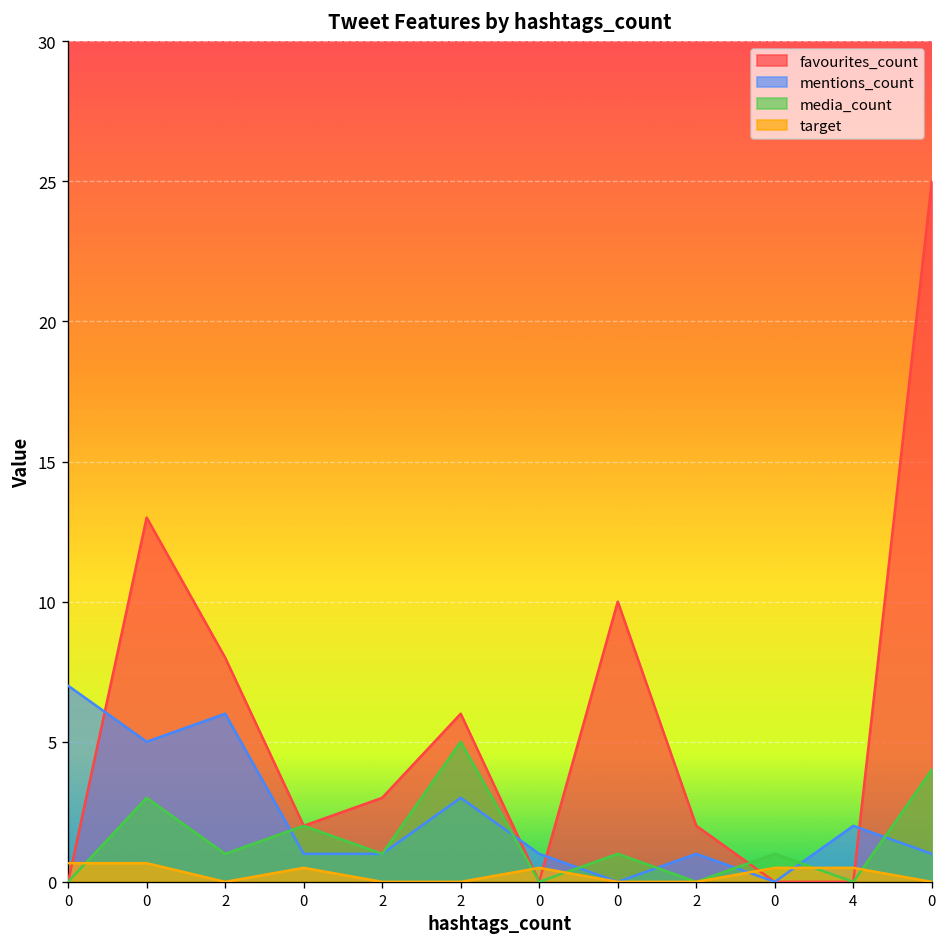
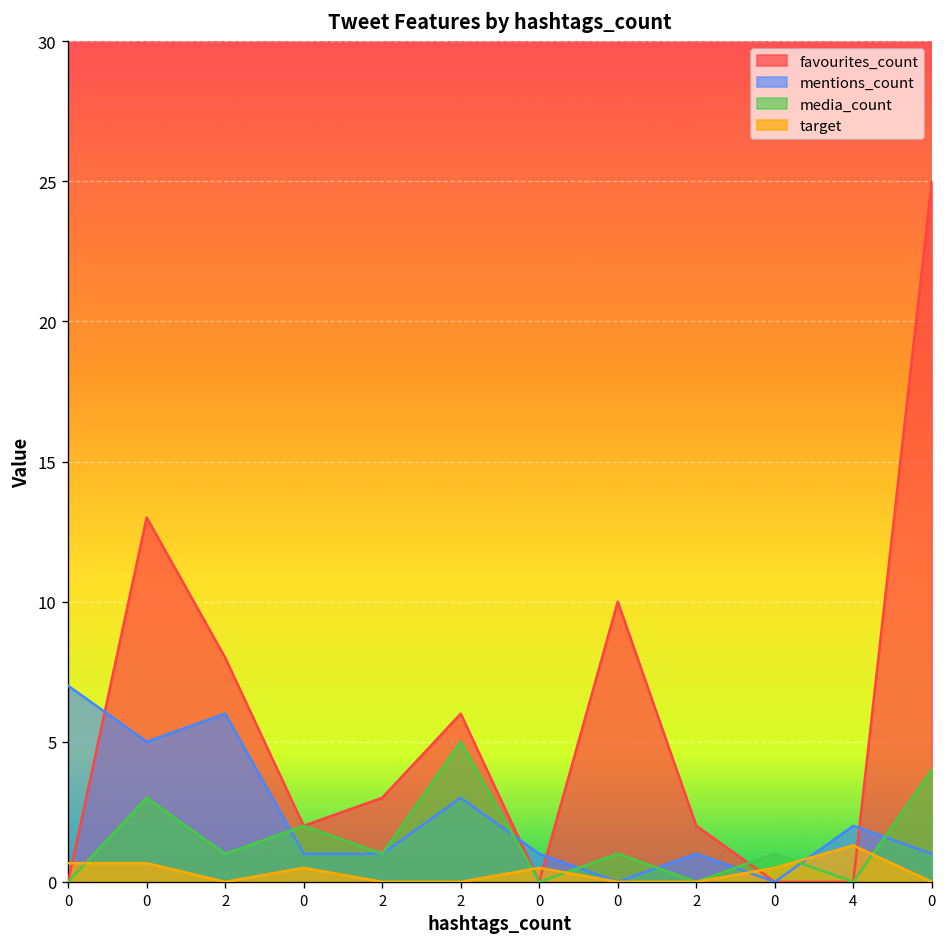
  {
    "mentions_count": {
      "4": 2.0
    },
    "target": {
-     "4": 0.5
+     "4": 1.3
    }
  }
